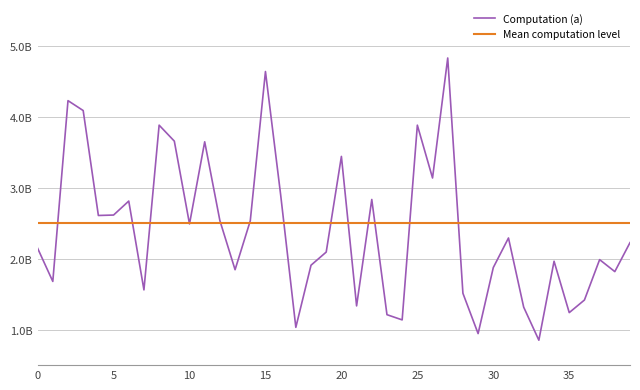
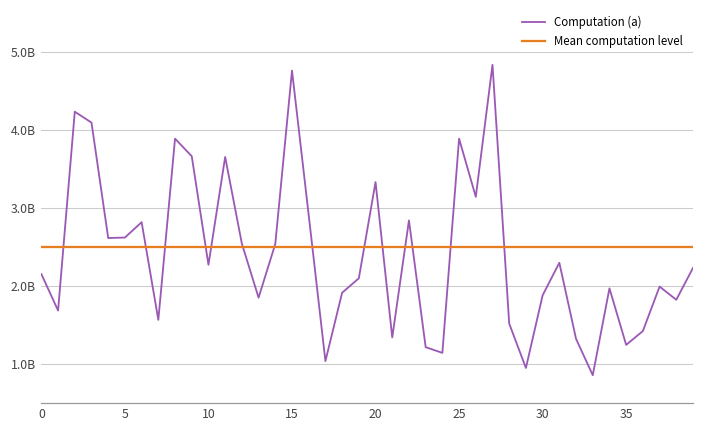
  {
    "0": 2200000000,
    "5": 2600000000,
-   "10": 2500000000,
-   "15": 4600000000,
-   "20": 3400000000,
+   "10": 2300000000,
+   "15": 4800000000,
+   "20": 3300000000,
    "25": 3900000000,
    "30": 1900000000,
    "35": 1200000000
  }
